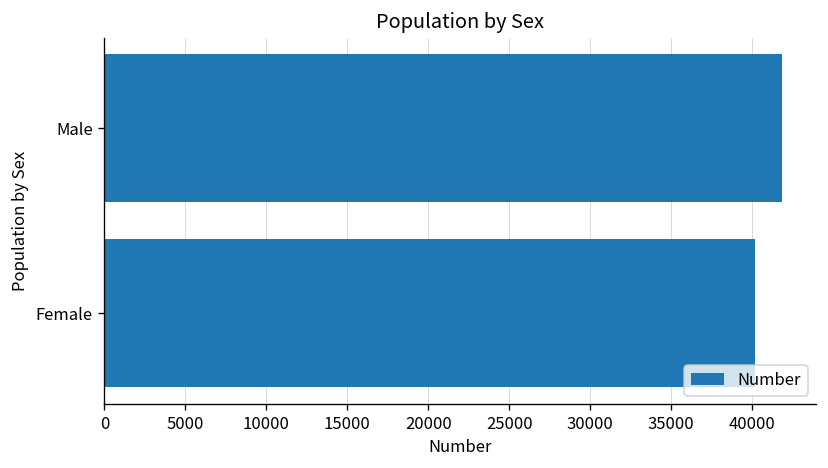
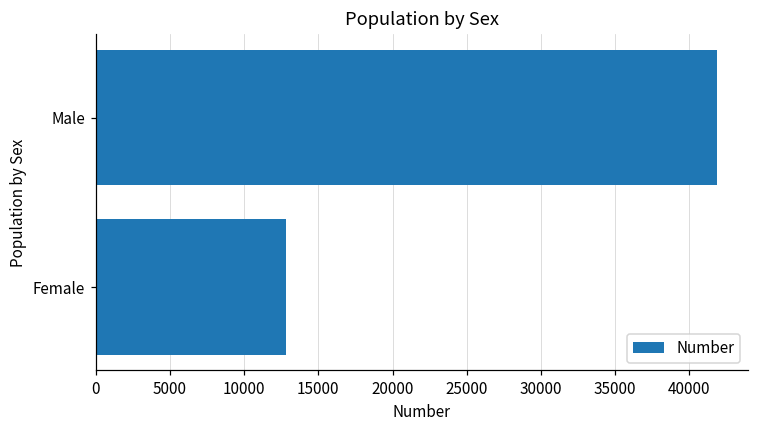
  {
    "Male": 41900,
-   "Female": 40200
+   "Female": 12800
  }
